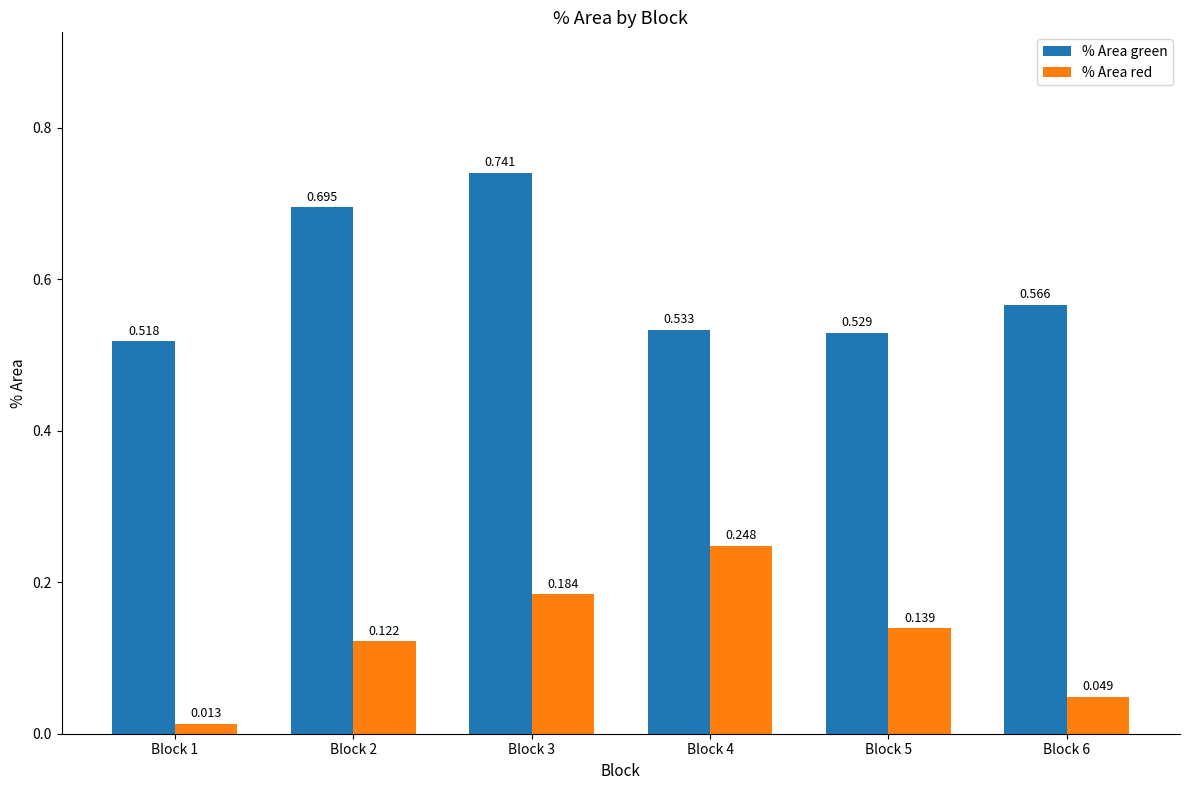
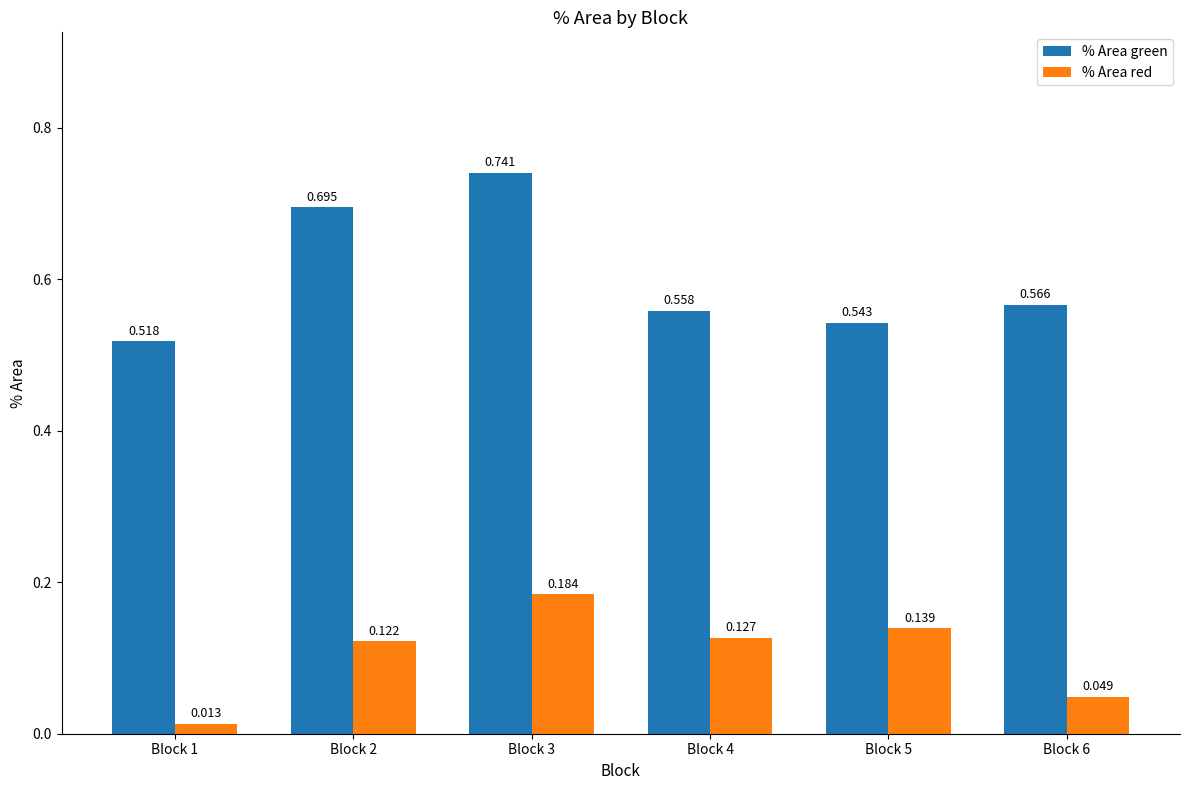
  {
    "% Area green": {
      "Block 1": 0.518,
      "Block 2": 0.695,
      "Block 3": 0.741,
-     "Block 4": 0.533,
-     "Block 5": 0.529,
+     "Block 4": 0.558,
+     "Block 5": 0.543,
      "Block 6": 0.566
    },
    "% Area red": {
      "Block 1": 0.013,
      "Block 2": 0.122,
      "Block 3": 0.184,
-     "Block 4": 0.248,
+     "Block 4": 0.127,
      "Block 5": 0.139,
      "Block 6": 0.049
    }
  }
